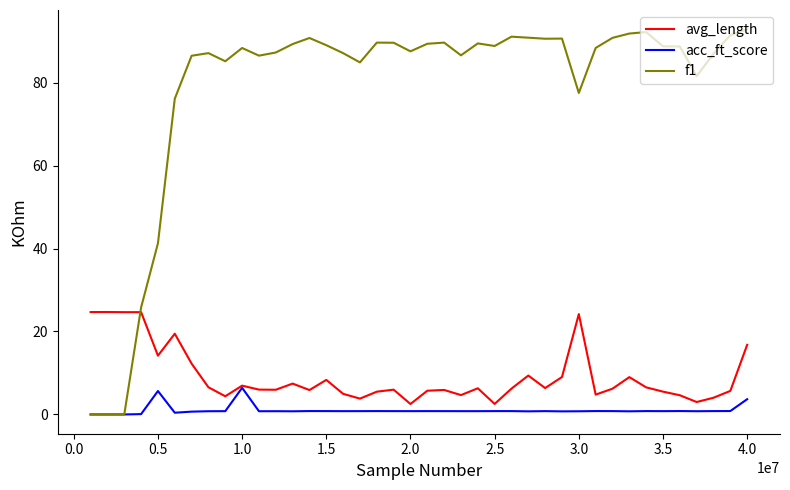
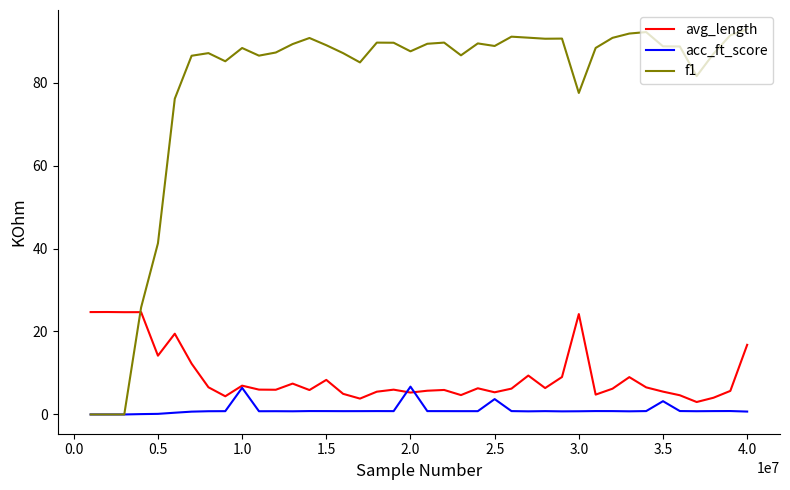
  {
    "avg_length": {
      "0.5": 14,
      "1.5": 8,
-     "2.0": 3,
-     "2.5": 3,
+     "2.0": 5,
+     "2.5": 5,
      "3.0": 24,
      "3.5": 6,
      "4.0": 17
    },
    "acc_ft_score": {
-     "0.5": 6,
+     "0.5": 0,
      "1.5": 1,
-     "2.0": 1,
-     "2.5": 1,
+     "2.0": 7,
+     "2.5": 4,
      "3.0": 1,
-     "3.5": 1,
-     "4.0": 4
+     "3.5": 3,
+     "4.0": 1
    },
    "f1": {
      "0.5": 41,
      "1.0": 88,
      "1.5": 89,
      "2.0": 88,
      "2.5": 89,
      "3.0": 78
    }
  }
